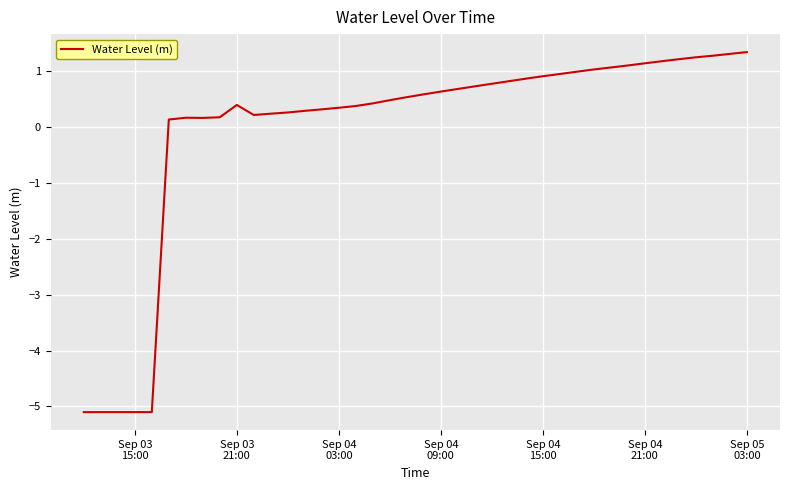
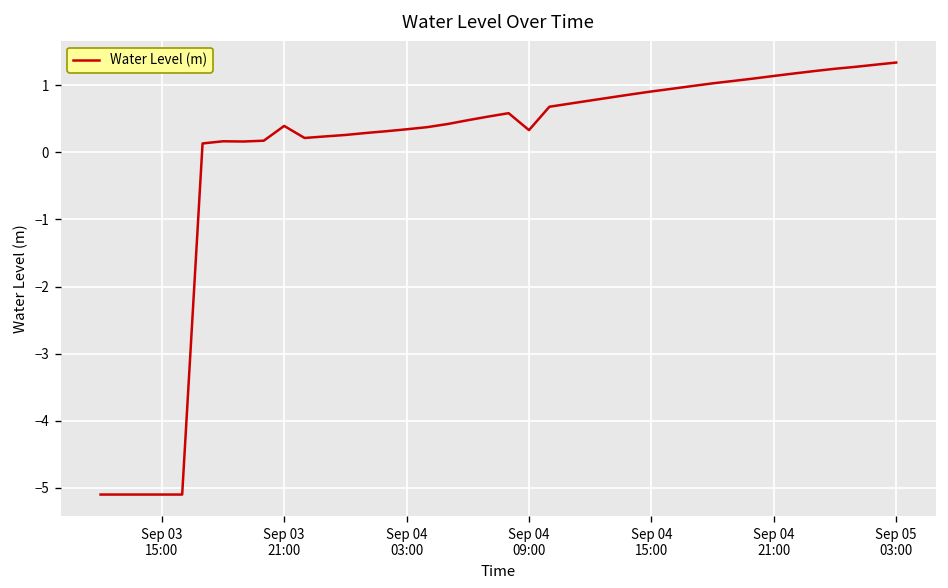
  {
    "Sep 03 15:00": -5.1,
    "Sep 03 21:00": 0.4,
    "Sep 04 03:00": 0.3,
-   "Sep 04 09:00": 0.6,
+   "Sep 04 09:00": 0.3,
    "Sep 04 15:00": 0.9,
    "Sep 04 21:00": 1.1,
    "Sep 05 03:00": 1.3
  }
